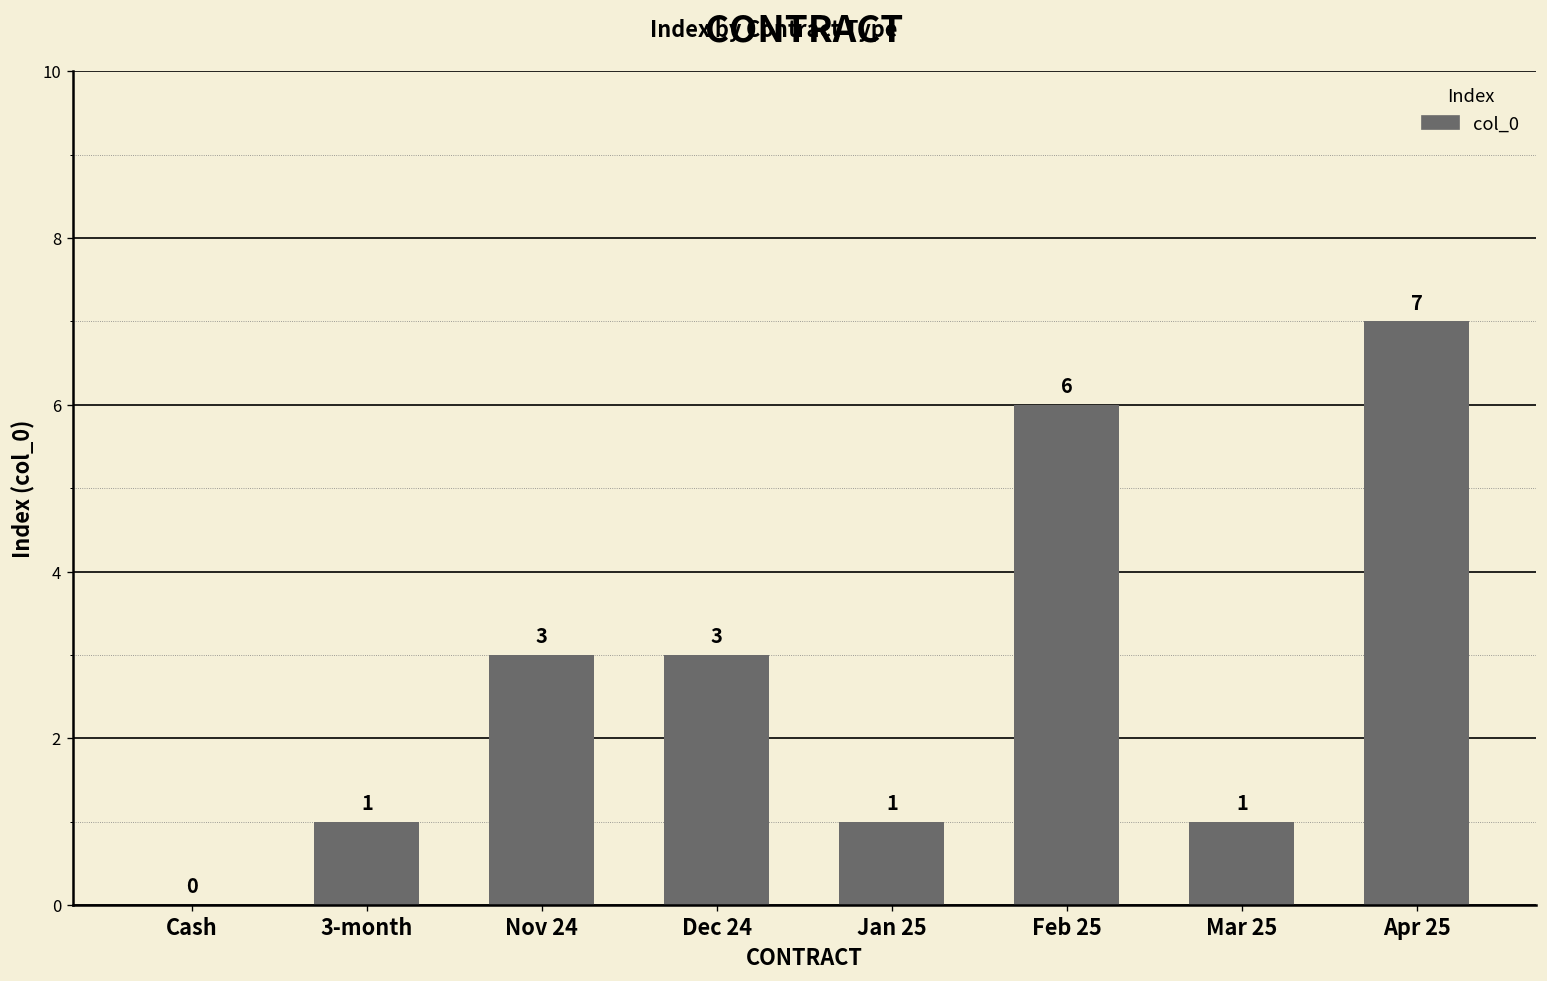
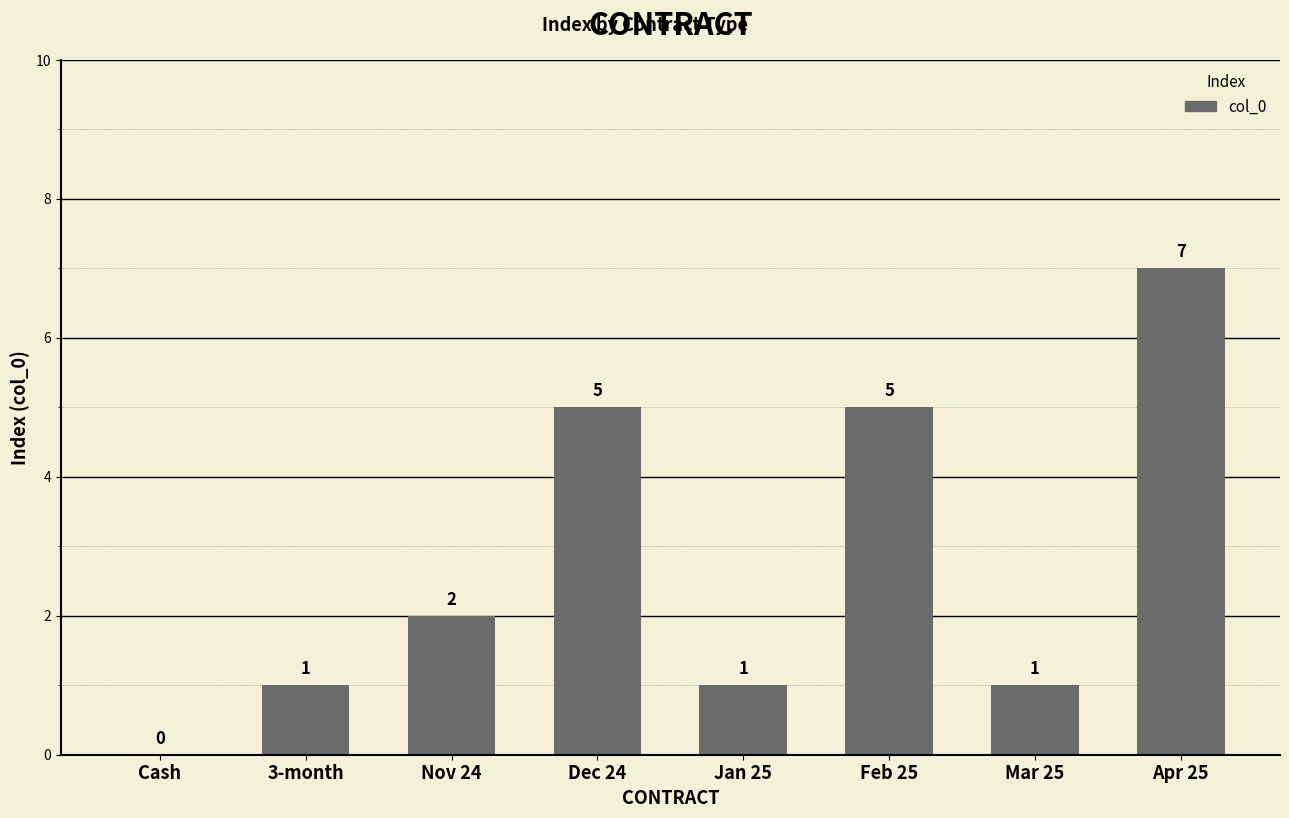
  {
    "Cash": 0,
    "3-month": 1,
-   "Nov 24": 3,
-   "Dec 24": 3,
+   "Nov 24": 2,
+   "Dec 24": 5,
    "Jan 25": 1,
-   "Feb 25": 6,
+   "Feb 25": 5,
    "Mar 25": 1,
    "Apr 25": 7
  }
